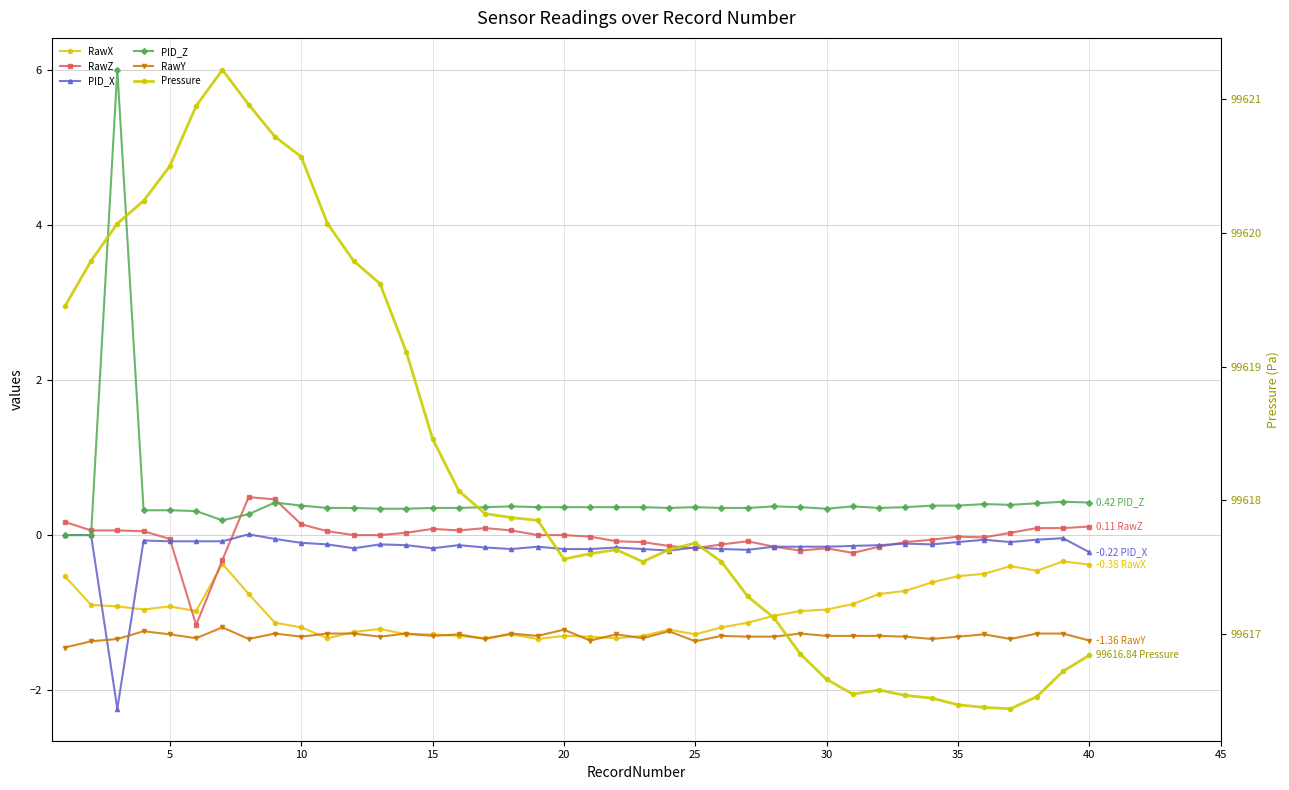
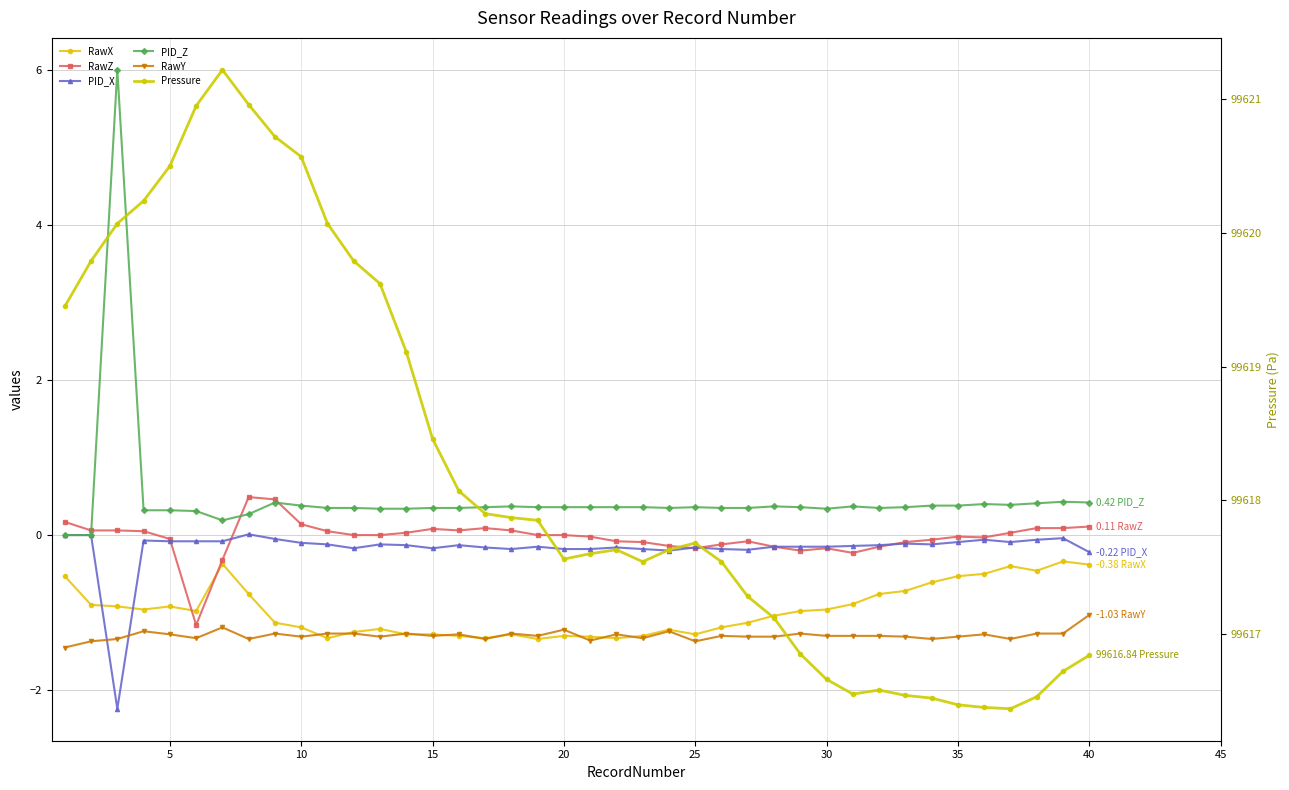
  {
    "RawZ": {
      "40": 0.11
    },
    "PID_X": {
      "40": -0.22
    },
    "PID_Z": {
      "40": 0.42
    },
    "RawY": {
-     "40": -1.36
+     "40": -1.03
    }
  }
